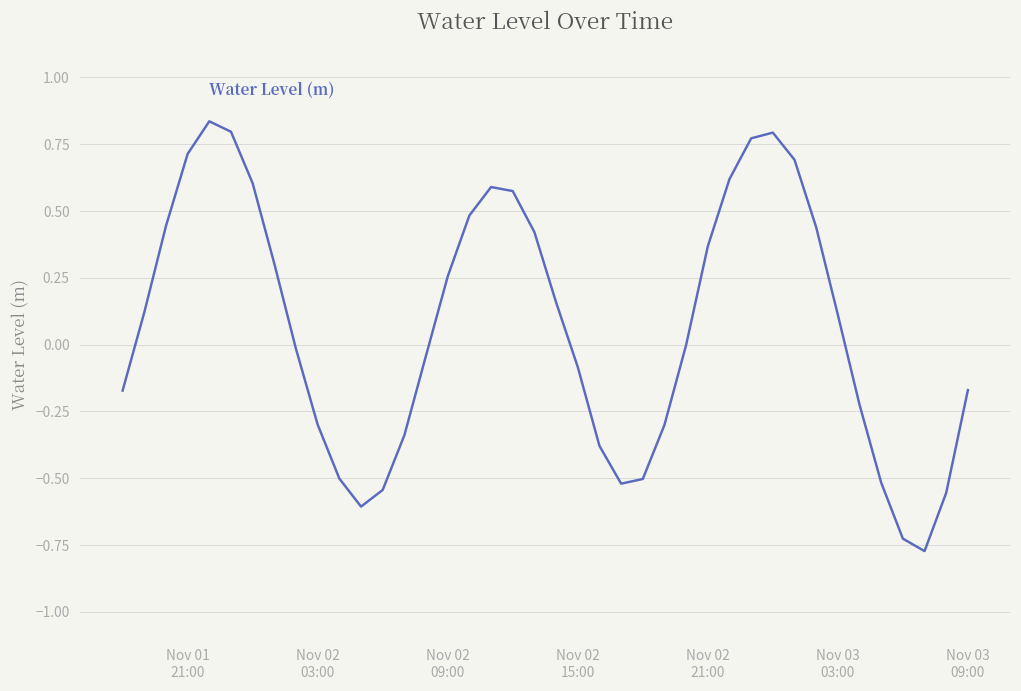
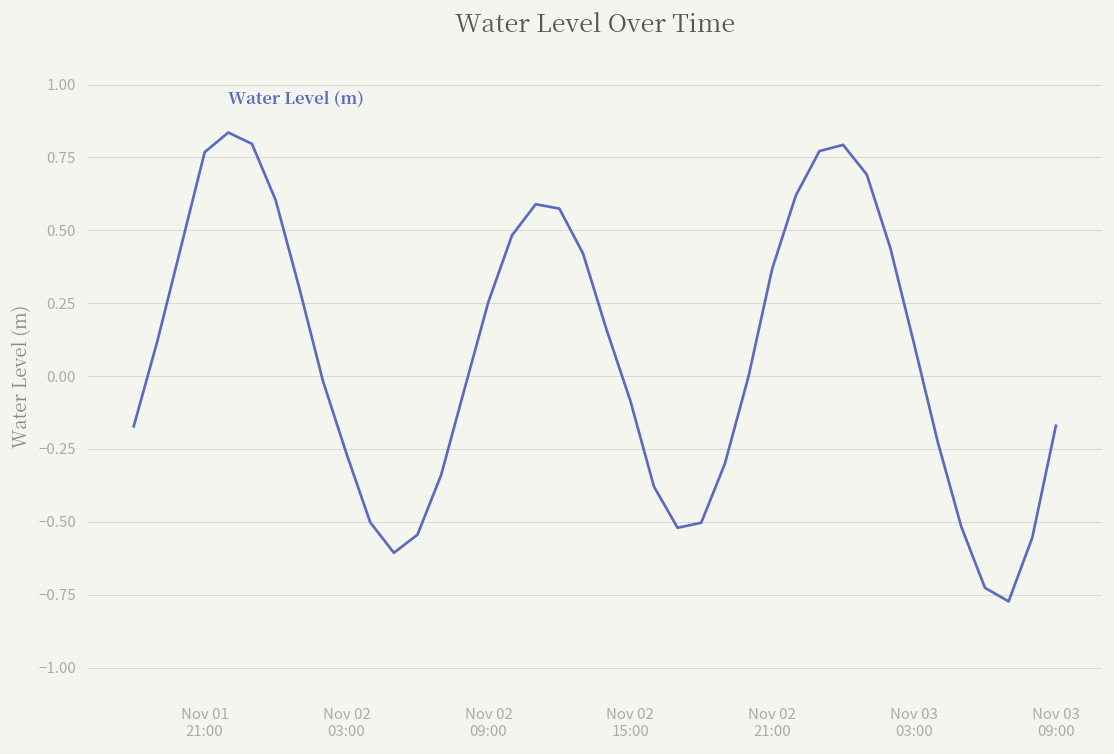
  {
-   "Nov 01 21:00": 0.71,
-   "Nov 02 03:00": -0.30,
+   "Nov 01 21:00": 0.77,
+   "Nov 02 03:00": -0.27,
    "Nov 02 09:00": 0.25,
    "Nov 02 15:00": -0.08,
    "Nov 02 21:00": 0.37,
    "Nov 03 03:00": 0.11,
    "Nov 03 09:00": -0.17
  }
